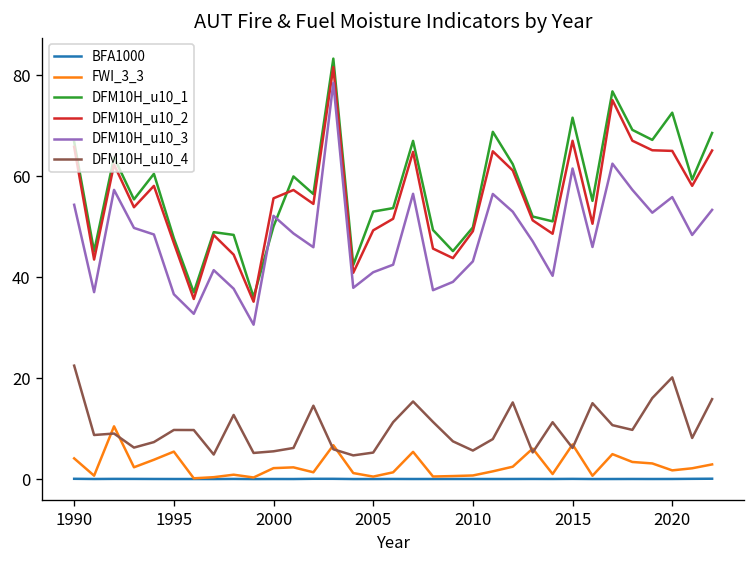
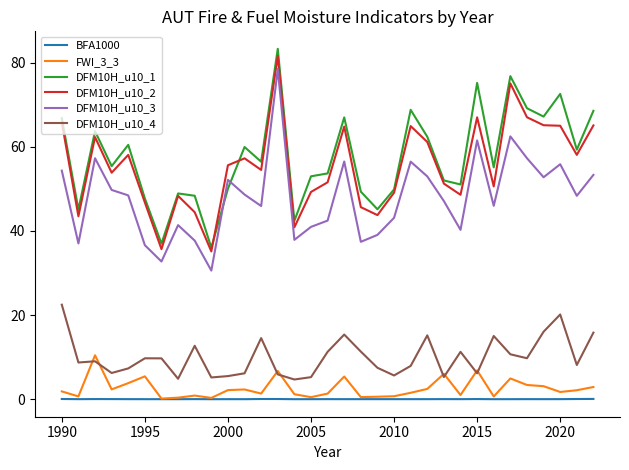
  {
    "BFA1000": {
      "1990": 0,
      "1995": 0,
      "2000": 0,
      "2010": 0,
      "2015": 0,
      "2020": 0
    },
    "FWI_3_3": {
-     "1990": 4,
+     "1990": 2,
      "1995": 5,
      "2000": 2,
      "2010": 1,
      "2015": 7,
      "2020": 2
    },
    "DFM10H_u10_1": {
      "1995": 48,
      "2000": 50,
      "2005": 53,
      "2010": 50,
-     "2015": 72,
+     "2015": 75,
      "2020": 73
    },
    "DFM10H_u10_2": {
      "1995": 47,
      "2000": 56,
      "2005": 49,
      "2010": 49,
      "2015": 67,
      "2020": 65
    },
    "DFM10H_u10_3": {
      "1990": 54,
      "1995": 37,
      "2000": 52,
      "2005": 41,
      "2010": 43,
      "2015": 62,
      "2020": 56
    },
    "DFM10H_u10_4": {
      "1990": 22,
      "1995": 10,
      "2000": 5,
      "2005": 5,
      "2010": 6,
      "2015": 6,
      "2020": 20
    }
  }
